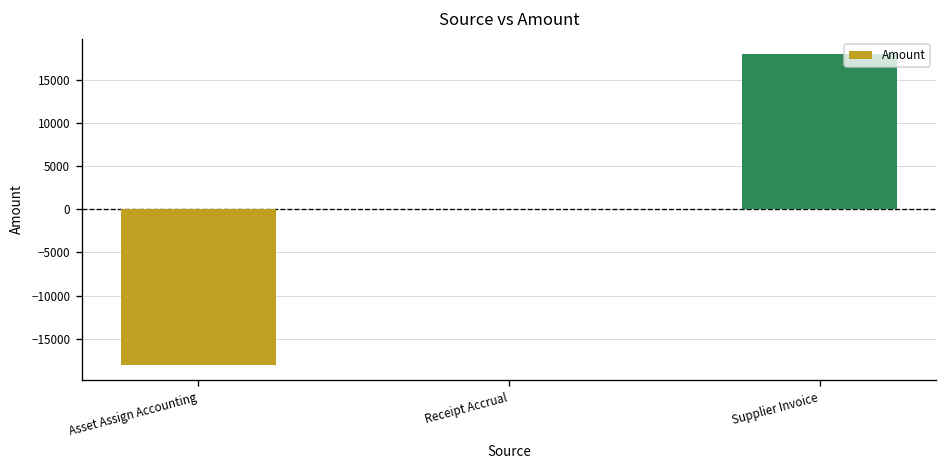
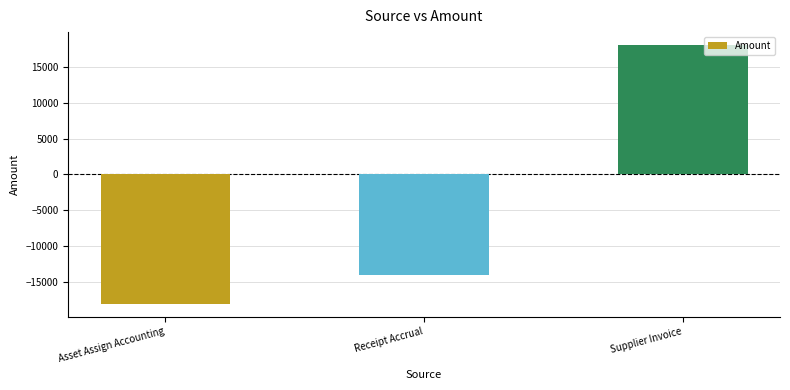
  {
    "Asset Assign Accounting": -18000,
-   "Receipt Accrual": 0,
+   "Receipt Accrual": -14000,
    "Supplier Invoice": 18000
  }
